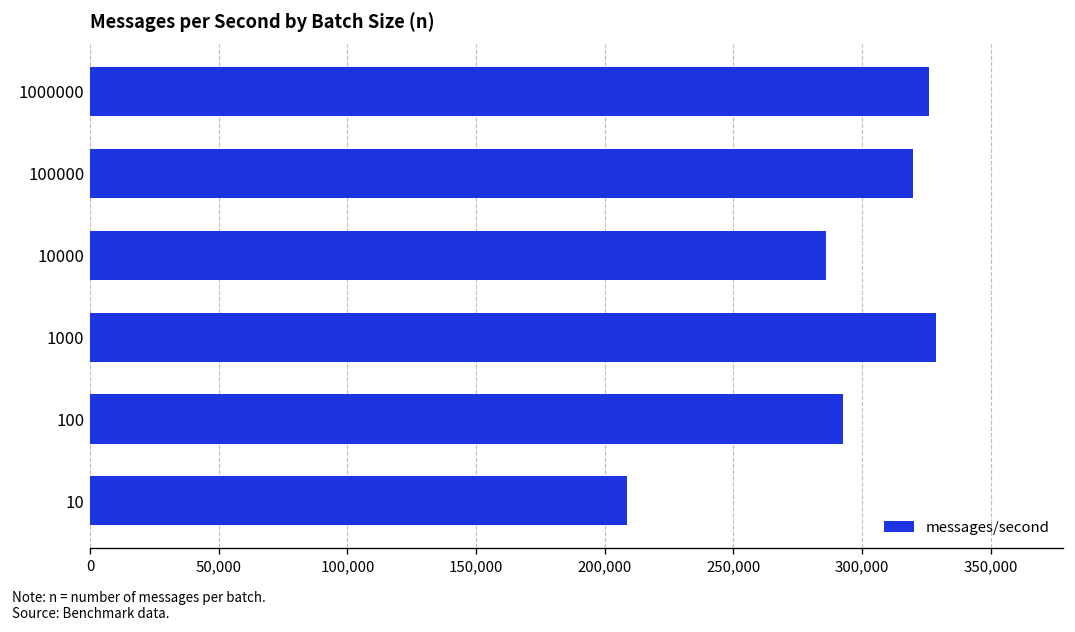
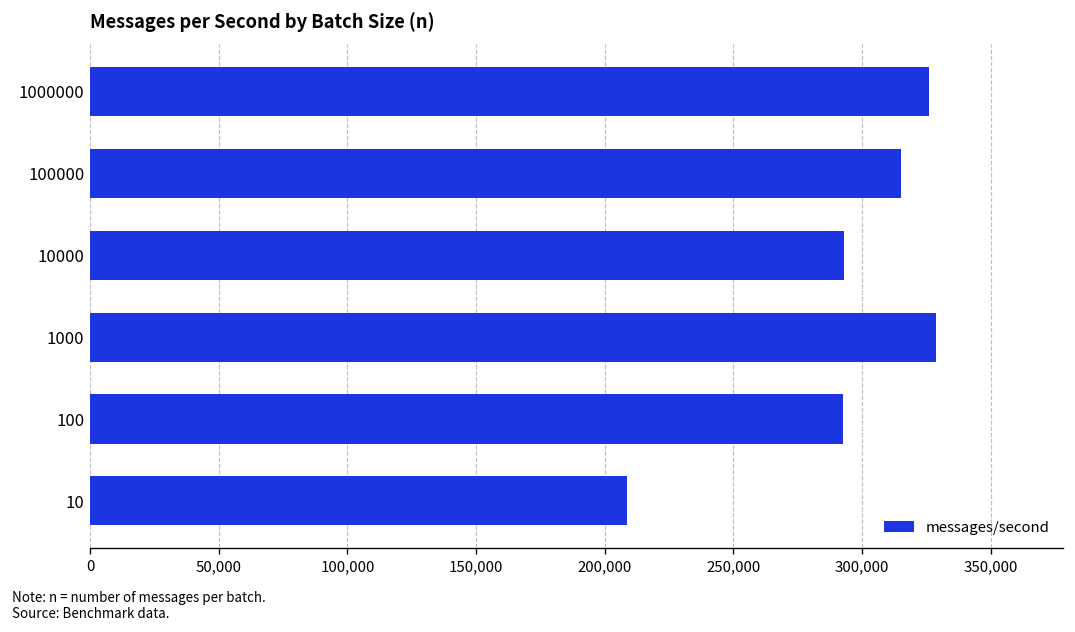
  {
    "1000000": "326,000",
-   "100000": "320,000",
-   "10000": "286,000",
+   "100000": "315,000",
+   "10000": "293,000",
    "1000": "329,000",
    "100": "293,000",
    "10": "209,000"
  }
